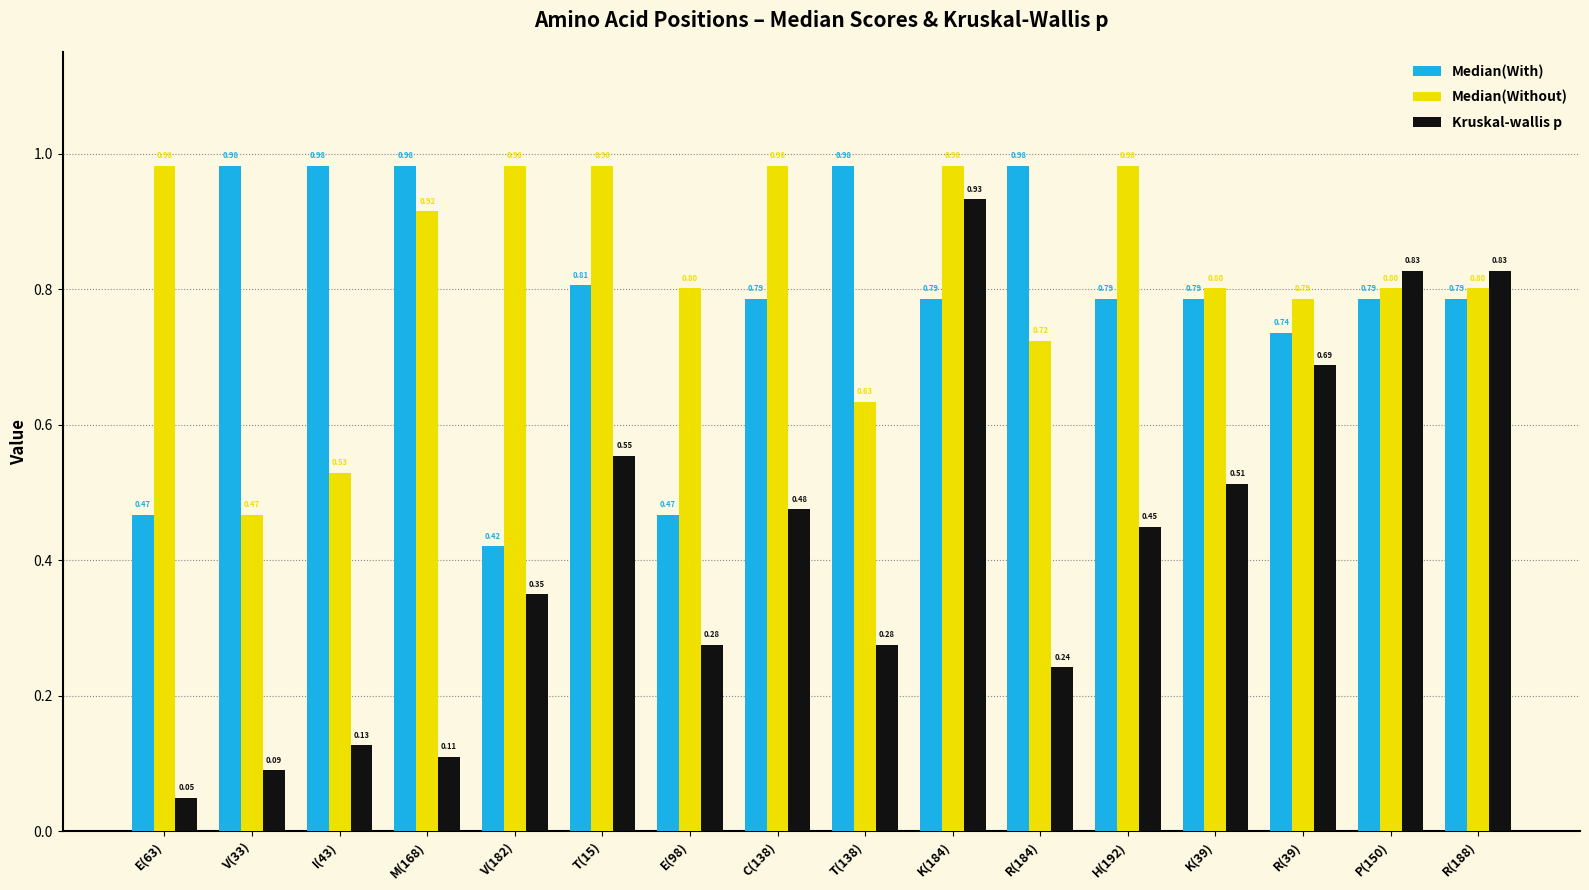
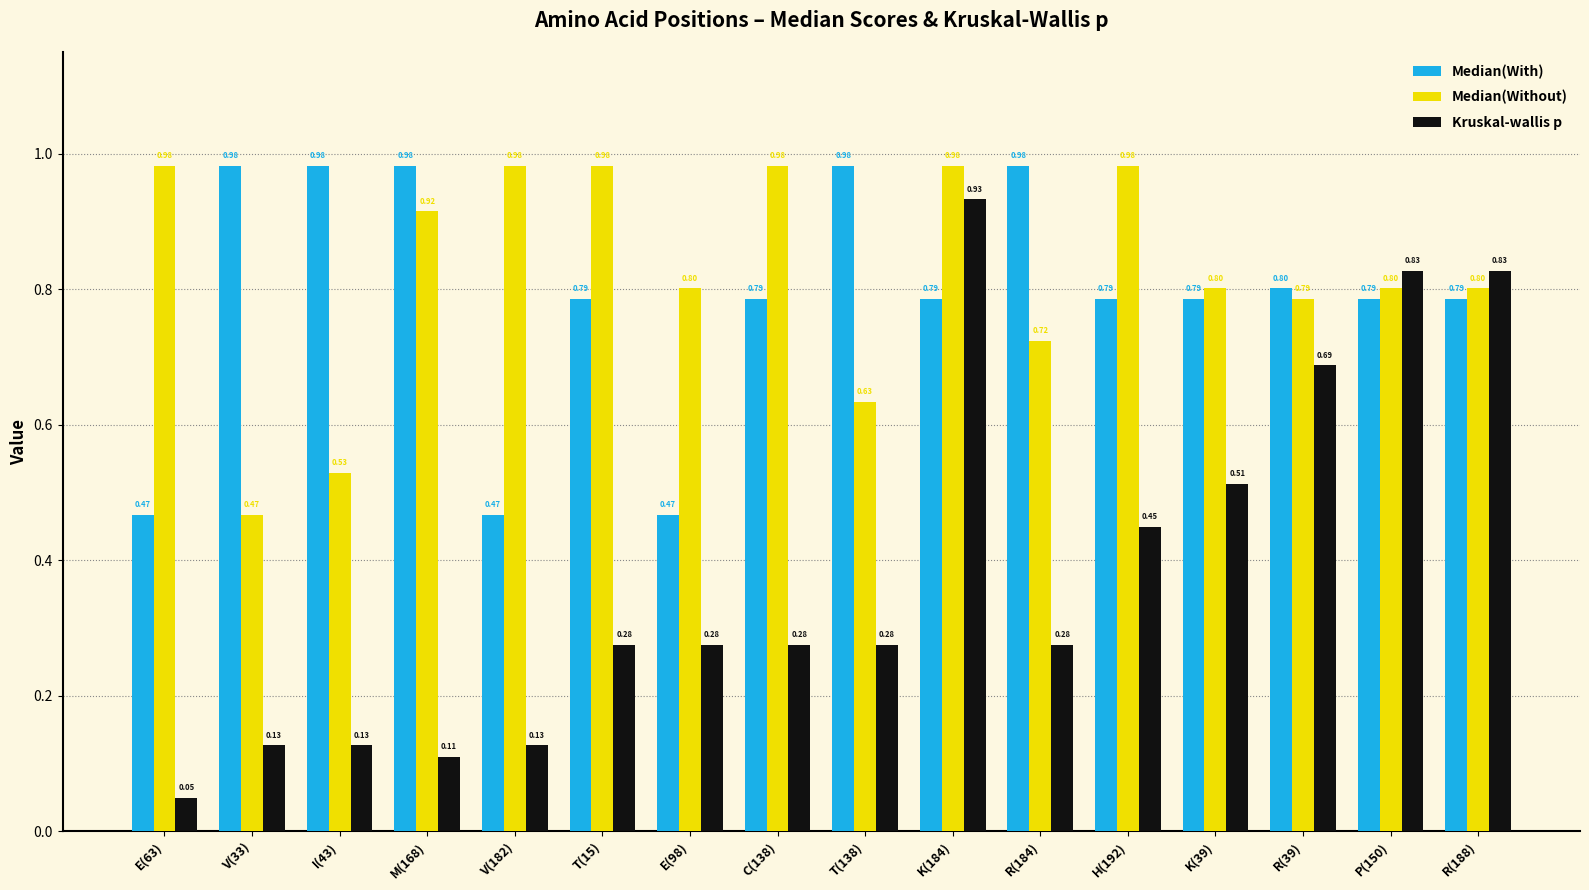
  {
    "Median(With)": {
      "E(63)": 0.47,
      "V(33)": 0.98,
      "I(43)": 0.98,
      "M(168)": 0.98,
-     "V(182)": 0.42,
-     "T(15)": 0.81,
+     "V(182)": 0.47,
+     "T(15)": 0.79,
      "E(98)": 0.47,
      "C(138)": 0.79,
      "T(138)": 0.98,
      "K(184)": 0.79,
      "R(184)": 0.98,
      "H(192)": 0.79,
      "K(39)": 0.79,
-     "R(39)": 0.74,
+     "R(39)": 0.80,
      "P(150)": 0.79,
      "R(188)": 0.79
    },
    "Median(Without)": {
      "E(63)": 0.98,
      "V(33)": 0.47,
      "I(43)": 0.53,
      "M(168)": 0.92,
      "V(182)": 0.98,
      "T(15)": 0.98,
      "E(98)": 0.80,
      "C(138)": 0.98,
      "T(138)": 0.63,
      "K(184)": 0.98,
      "R(184)": 0.72,
      "H(192)": 0.98,
      "K(39)": 0.80,
      "R(39)": 0.79,
      "P(150)": 0.80,
      "R(188)": 0.80
    },
    "Kruskal-wallis p": {
      "E(63)": 0.05,
-     "V(33)": 0.09,
+     "V(33)": 0.13,
      "I(43)": 0.13,
      "M(168)": 0.11,
-     "V(182)": 0.35,
-     "T(15)": 0.55,
+     "V(182)": 0.13,
+     "T(15)": 0.28,
      "E(98)": 0.28,
-     "C(138)": 0.48,
+     "C(138)": 0.28,
      "T(138)": 0.28,
      "K(184)": 0.93,
-     "R(184)": 0.24,
+     "R(184)": 0.28,
      "H(192)": 0.45,
      "K(39)": 0.51,
      "R(39)": 0.69,
      "P(150)": 0.83,
      "R(188)": 0.83
    }
  }
